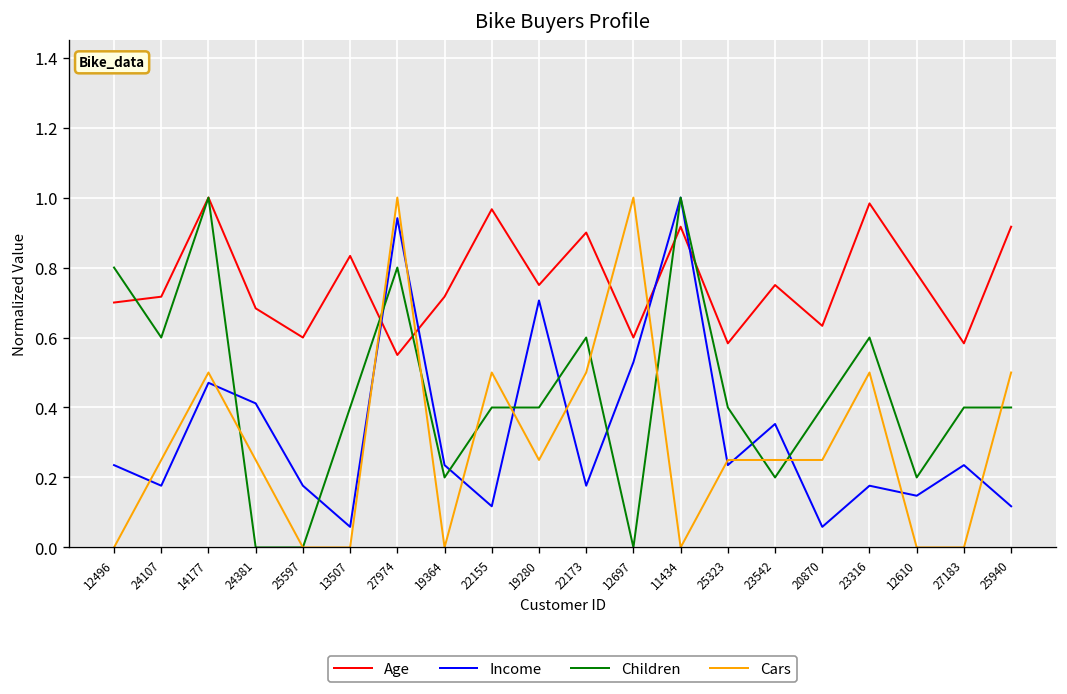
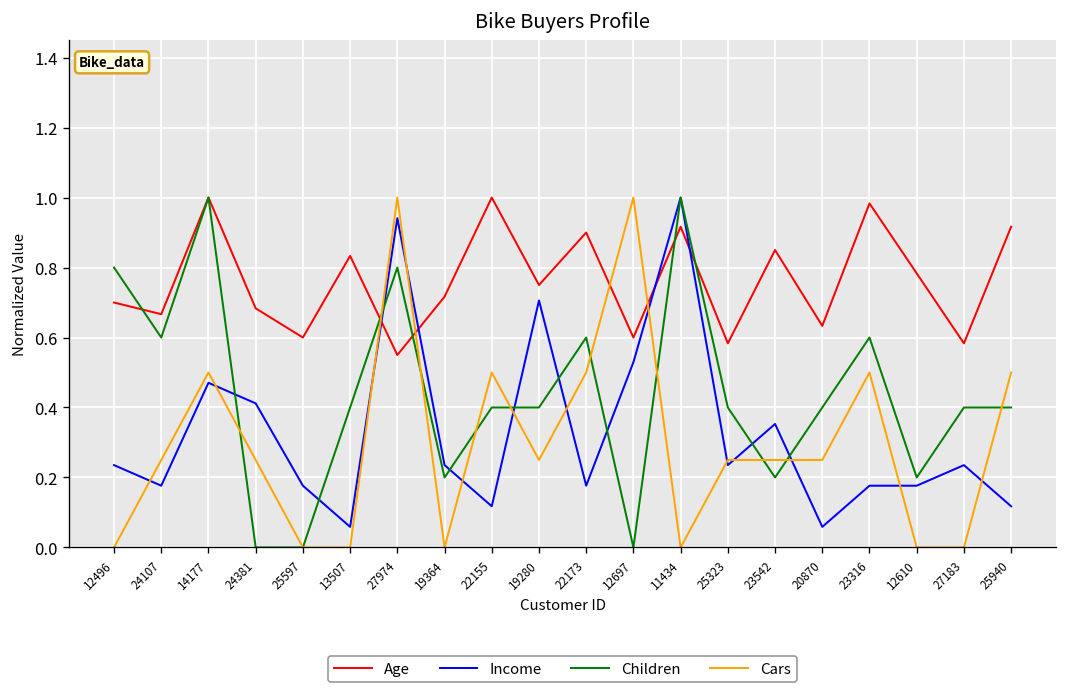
  {
    "Age": {
      "12496": 0.70,
-     "24107": 0.72,
+     "24107": 0.67,
      "24381": 0.68,
      "25597": 0.60,
      "13507": 0.83,
      "27974": 0.55,
      "19364": 0.72,
-     "22155": 0.97,
+     "22155": 1.00,
      "19280": 0.75,
      "22173": 0.90,
      "12697": 0.60,
      "11434": 0.92,
      "25323": 0.58,
-     "23542": 0.75,
+     "23542": 0.85,
      "20870": 0.63,
      "23316": 0.98,
      "12610": 0.78,
      "27183": 0.58,
      "25940": 0.92
    },
    "Income": {
      "12496": 0.24,
      "24107": 0.18,
      "14177": 0.47,
      "24381": 0.41,
      "25597": 0.18,
      "13507": 0.06,
      "27974": 0.94,
      "19364": 0.24,
      "22155": 0.12,
      "19280": 0.71,
      "22173": 0.18,
      "12697": 0.53,
      "25323": 0.24,
      "23542": 0.35,
      "20870": 0.06,
      "23316": 0.18,
-     "12610": 0.15,
+     "12610": 0.18,
      "27183": 0.24,
      "25940": 0.12
    },
    "Children": {
      "12496": 0.80,
      "24107": 0.60,
      "24381": 0.00,
      "13507": 0.40,
      "27974": 0.80,
      "19364": 0.20,
      "22155": 0.40,
      "19280": 0.40,
      "22173": 0.60,
      "12697": 0.00,
      "25323": 0.40,
      "23542": 0.20,
      "20870": 0.40,
      "23316": 0.60,
      "12610": 0.20,
      "27183": 0.40,
      "25940": 0.40
    },
    "Cars": {
      "12496": 0.00,
      "24107": 0.25,
      "14177": 0.50,
      "24381": 0.25,
      "13507": 0.00,
      "27974": 1.00,
      "19364": 0.00,
      "22155": 0.50,
      "19280": 0.25,
      "22173": 0.50,
      "12697": 1.00,
      "11434": 0.00,
      "25323": 0.25,
      "23542": 0.25,
      "20870": 0.25,
      "23316": 0.50,
      "12610": 0.00,
      "27183": 0.00,
      "25940": 0.50
    }
  }
